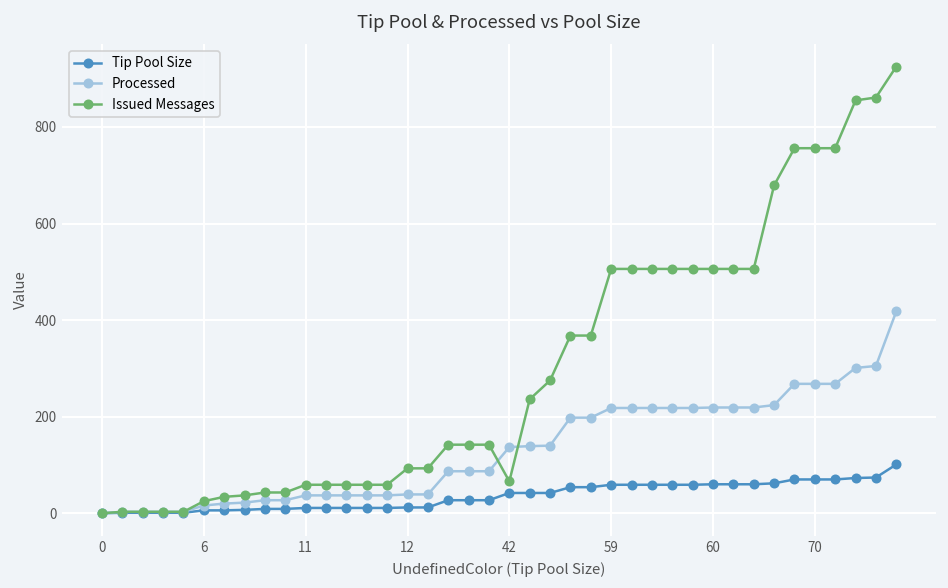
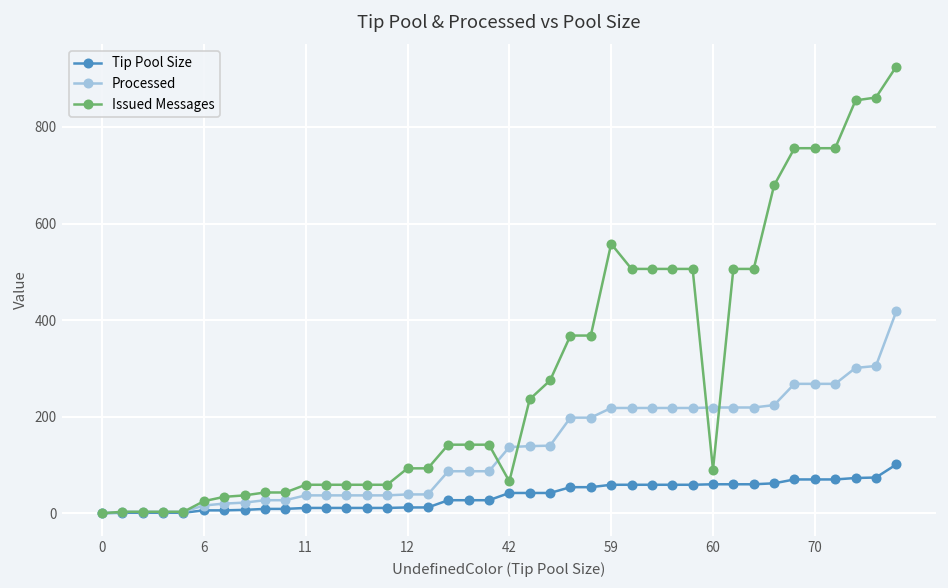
  {
    "Tip Pool Size": {
      "42": 40,
      "59": 60,
      "60": 60,
      "70": 70
    },
    "Processed": {
      "42": 140,
      "59": 220,
      "60": 220,
      "70": 270
    },
    "Issued Messages": {
      "42": 70,
-     "59": 510,
-     "60": 510,
+     "59": 560,
+     "60": 90,
      "70": 760
    }
  }
